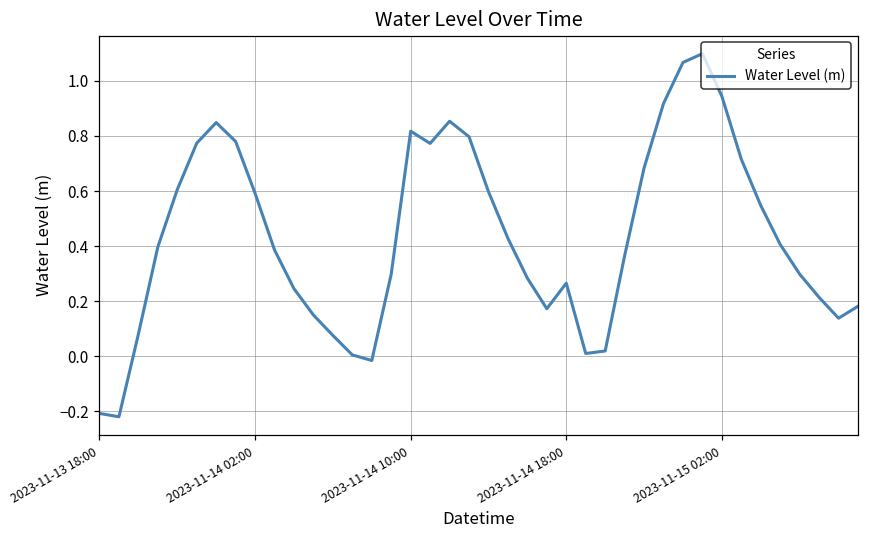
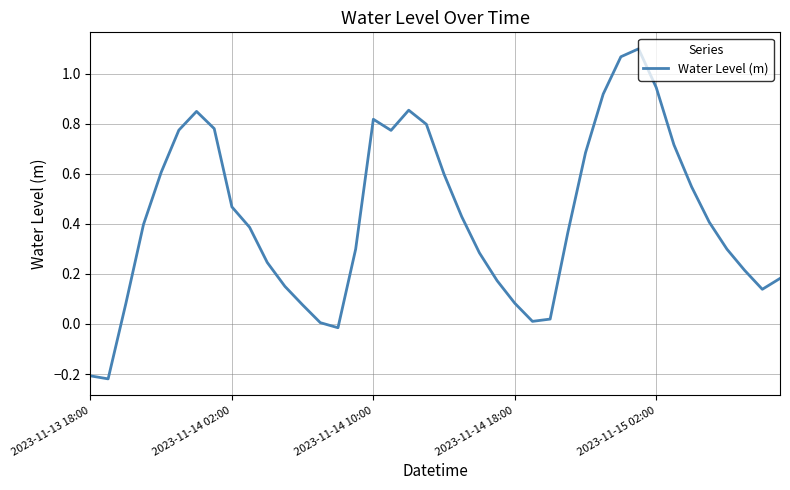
  {
    "2023-11-13 18:00": -0.21,
-   "2023-11-14 02:00": 0.59,
+   "2023-11-14 02:00": 0.47,
    "2023-11-14 10:00": 0.82,
-   "2023-11-14 18:00": 0.27,
+   "2023-11-14 18:00": 0.08,
    "2023-11-15 02:00": 0.94
  }
